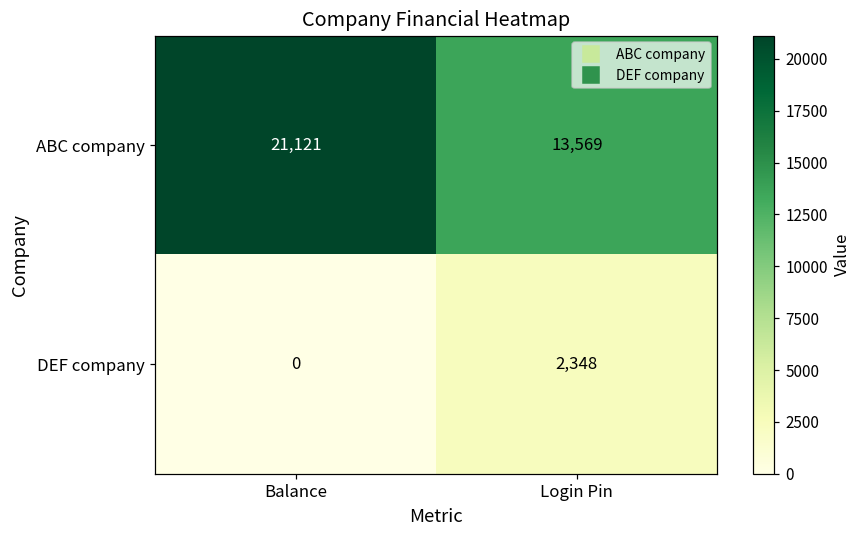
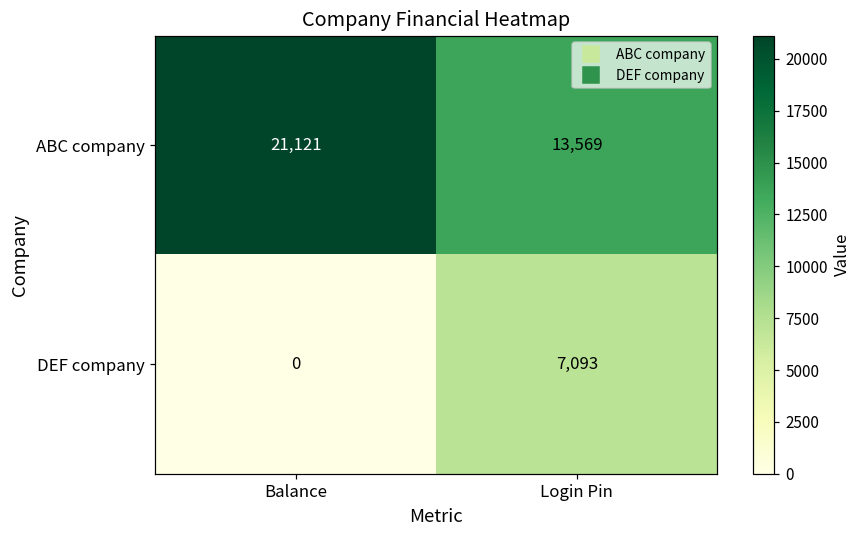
  {
    "ABC company": {
      "Balance": "21,121",
      "Login Pin": "13,569"
    },
    "DEF company": {
      "Balance": "0",
-     "Login Pin": "2,348"
+     "Login Pin": "7,093"
    }
  }
